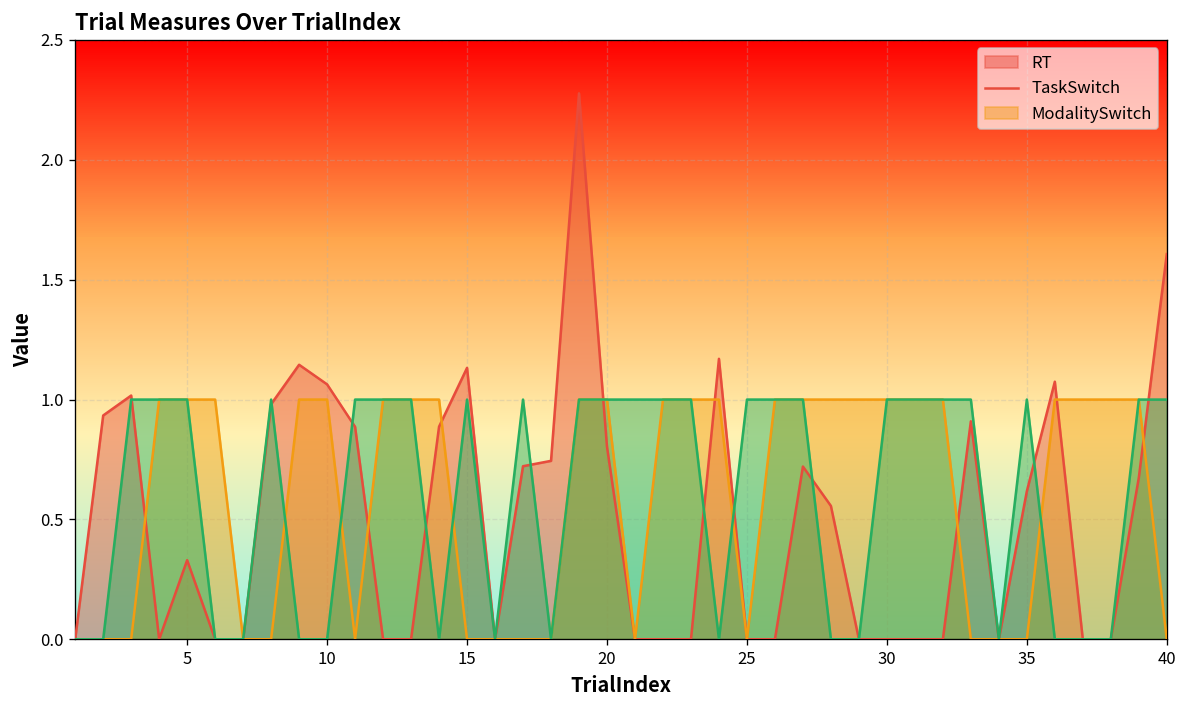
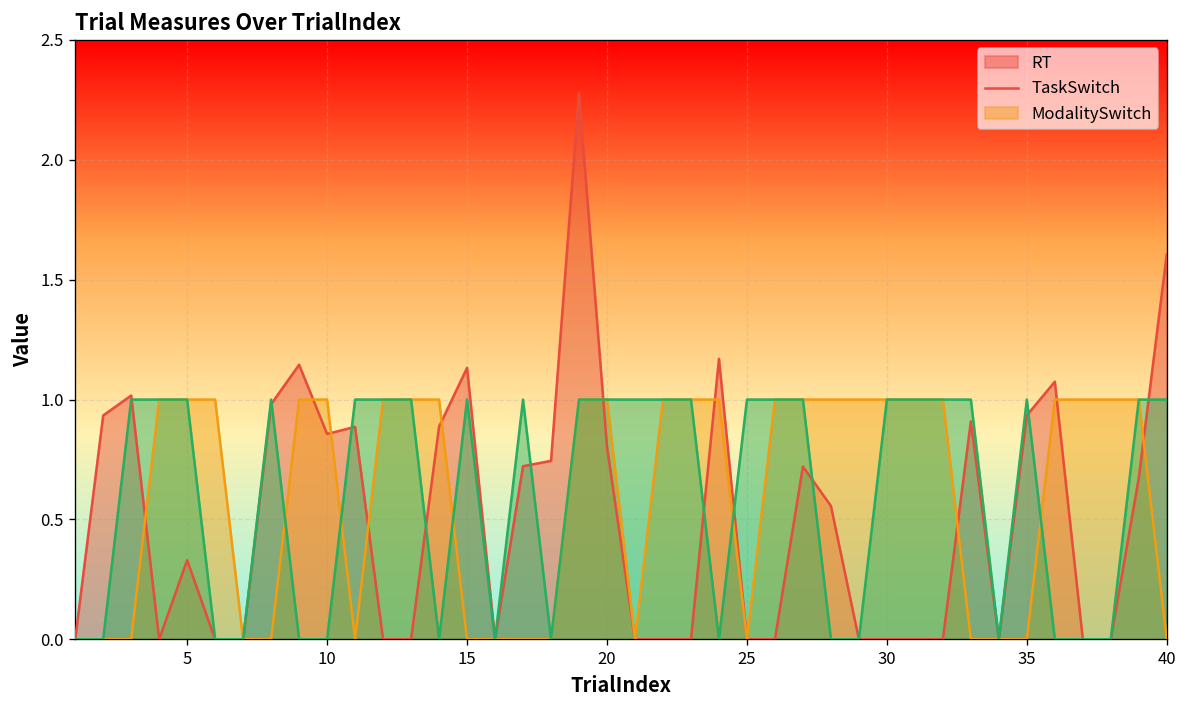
  {
    "RT": {
      "5": 0.33,
-     "10": 1.06,
+     "10": 0.86,
      "15": 1.13,
      "20": 0.80,
      "30": 0.00,
-     "35": 0.62,
+     "35": 0.93,
      "40": 1.61
    }
  }
